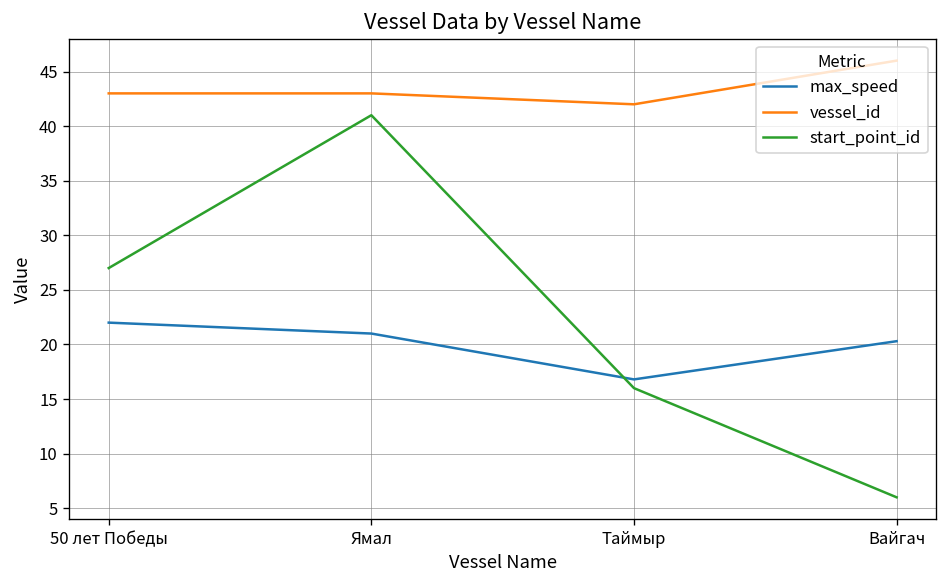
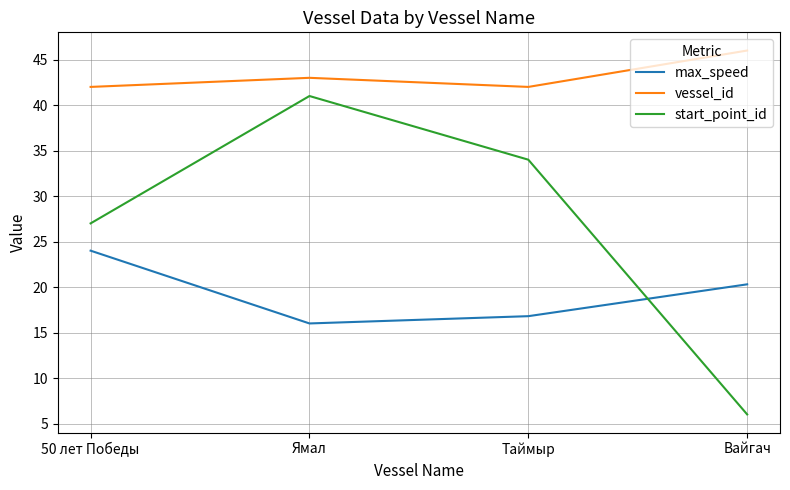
  {
    "max_speed": {
-     "50 лет Победы": 22,
-     "Ямал": 21,
+     "50 лет Победы": 24,
+     "Ямал": 16,
      "Таймыр": 17,
      "Вайгач": 20
    },
    "vessel_id": {
-     "50 лет Победы": 43,
+     "50 лет Победы": 42,
      "Ямал": 43,
      "Таймыр": 42
    },
    "start_point_id": {
      "50 лет Победы": 27,
      "Ямал": 41,
-     "Таймыр": 16,
+     "Таймыр": 34,
      "Вайгач": 6
    }
  }
